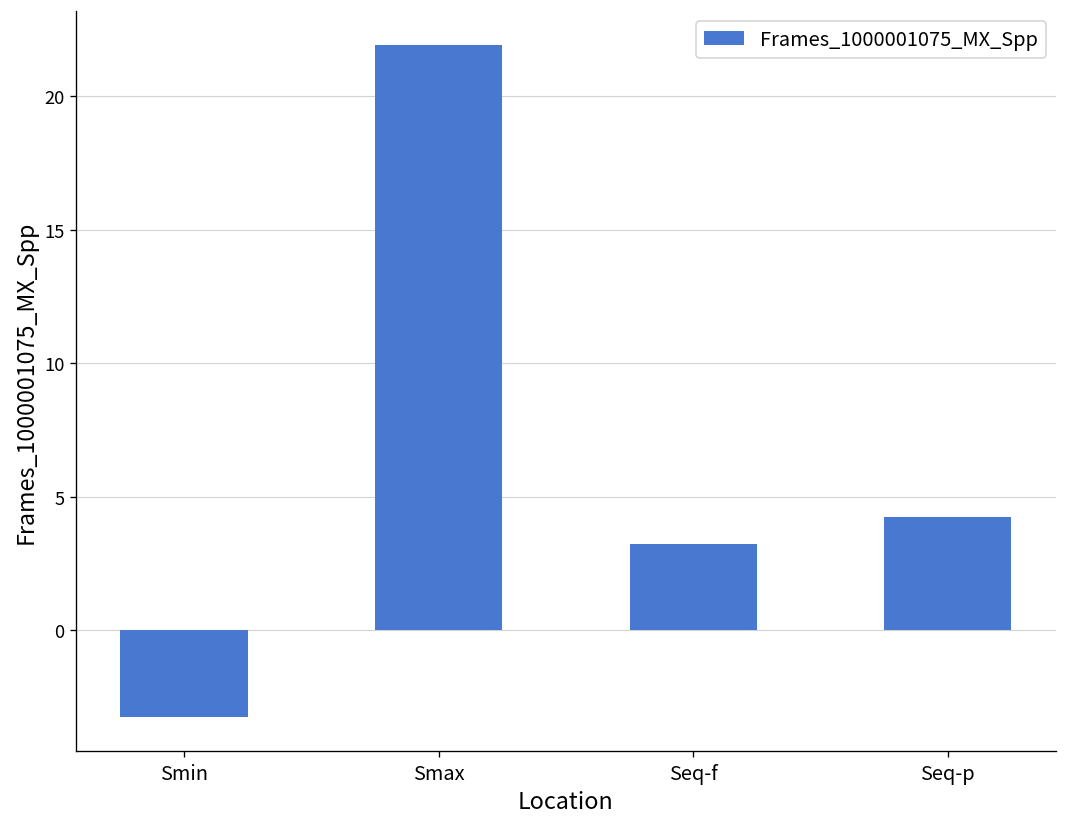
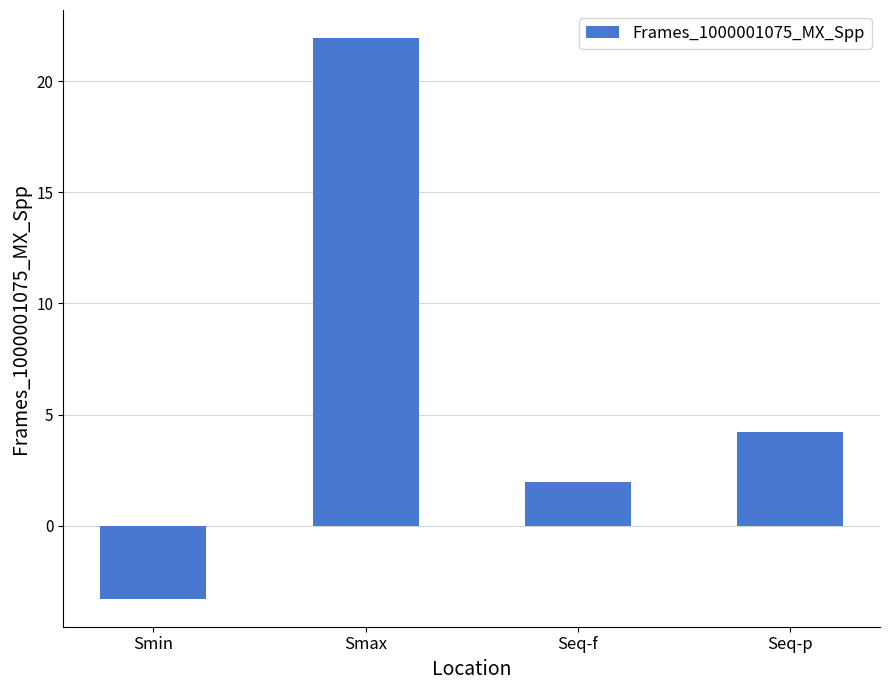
  {
    "Smin": -3.3,
    "Smax": 21.9,
-   "Seq-f": 3.2,
+   "Seq-f": 2.0,
    "Seq-p": 4.2
  }
